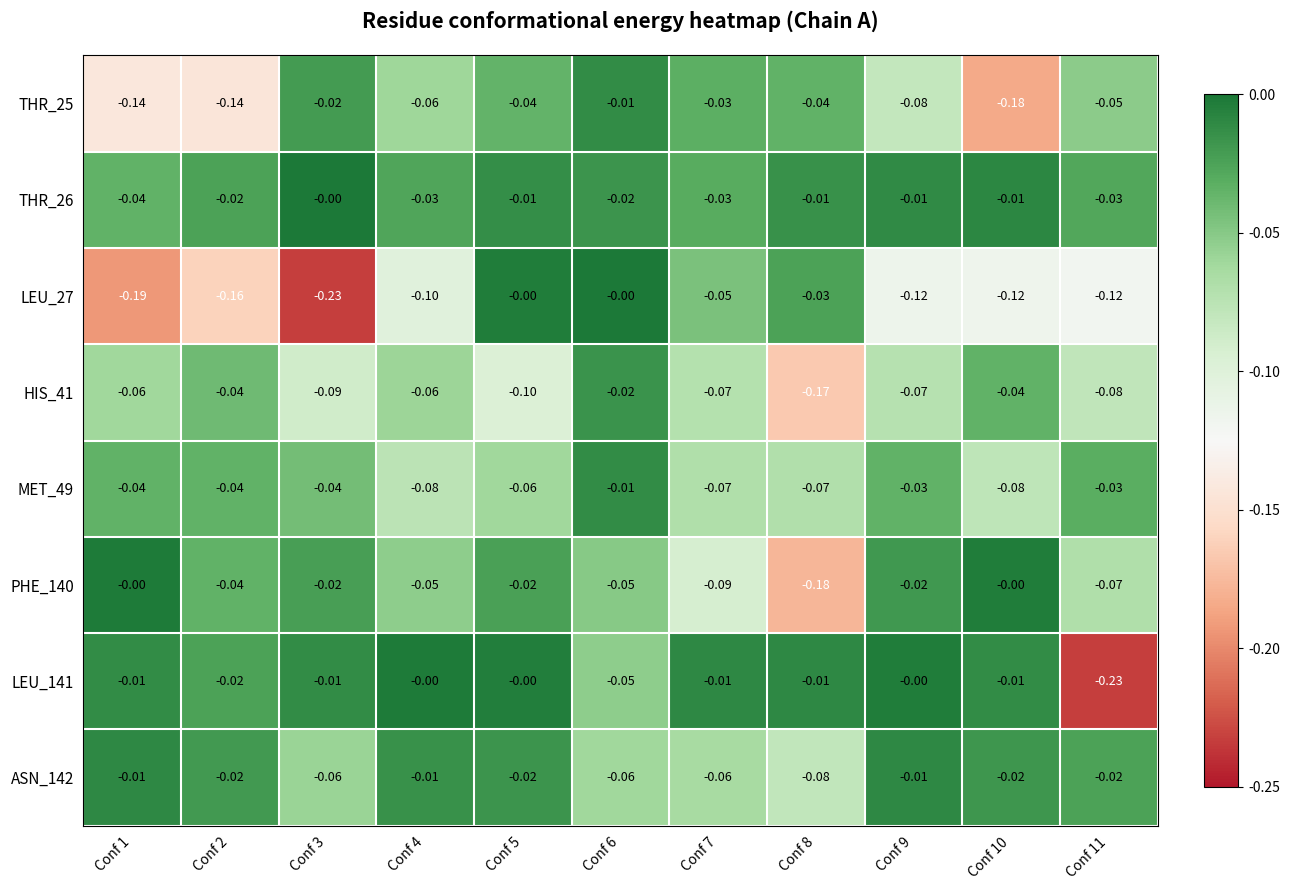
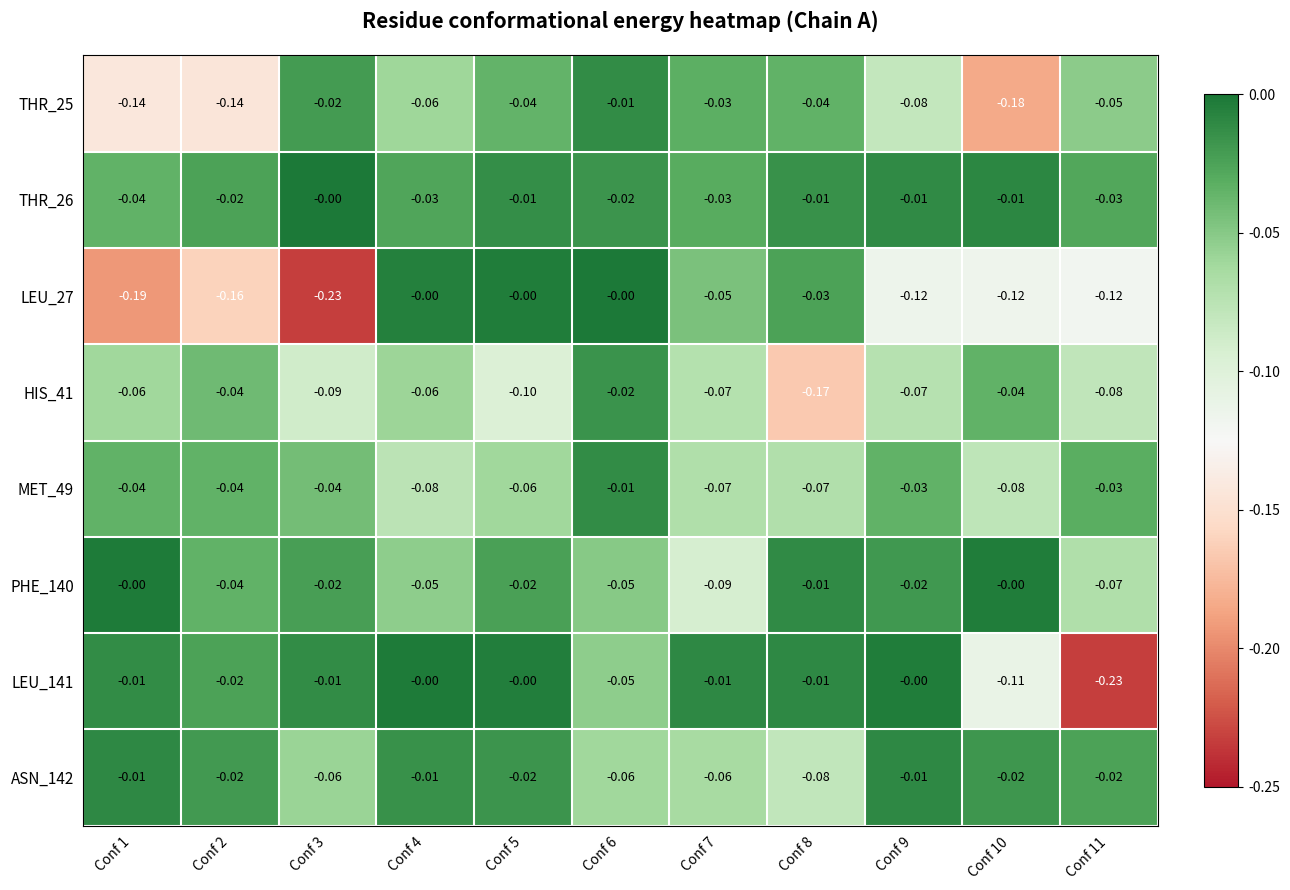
  {
    "THR_25": {
      "Conf 1": -0.14,
      "Conf 2": -0.14,
      "Conf 3": -0.02,
      "Conf 4": -0.06,
      "Conf 5": -0.04,
      "Conf 6": -0.01,
      "Conf 7": -0.03,
      "Conf 8": -0.04,
      "Conf 9": -0.08,
      "Conf 10": -0.18,
      "Conf 11": -0.05
    },
    "THR_26": {
      "Conf 1": -0.04,
      "Conf 2": -0.02,
      "Conf 3": -0.00,
      "Conf 4": -0.03,
      "Conf 5": -0.01,
      "Conf 6": -0.02,
      "Conf 7": -0.03,
      "Conf 8": -0.01,
      "Conf 9": -0.01,
      "Conf 10": -0.01,
      "Conf 11": -0.03
    },
    "LEU_27": {
      "Conf 1": -0.19,
      "Conf 2": -0.16,
      "Conf 3": -0.23,
-     "Conf 4": -0.10,
+     "Conf 4": -0.00,
      "Conf 5": -0.00,
      "Conf 6": -0.00,
      "Conf 7": -0.05,
      "Conf 8": -0.03,
      "Conf 9": -0.12,
      "Conf 10": -0.12,
      "Conf 11": -0.12
    },
    "HIS_41": {
      "Conf 1": -0.06,
      "Conf 2": -0.04,
      "Conf 3": -0.09,
      "Conf 4": -0.06,
      "Conf 5": -0.10,
      "Conf 6": -0.02,
      "Conf 7": -0.07,
      "Conf 8": -0.17,
      "Conf 9": -0.07,
      "Conf 10": -0.04,
      "Conf 11": -0.08
    },
    "MET_49": {
      "Conf 1": -0.04,
      "Conf 2": -0.04,
      "Conf 3": -0.04,
      "Conf 4": -0.08,
      "Conf 5": -0.06,
      "Conf 6": -0.01,
      "Conf 7": -0.07,
      "Conf 8": -0.07,
      "Conf 9": -0.03,
      "Conf 10": -0.08,
      "Conf 11": -0.03
    },
    "PHE_140": {
      "Conf 1": -0.00,
      "Conf 2": -0.04,
      "Conf 3": -0.02,
      "Conf 4": -0.05,
      "Conf 5": -0.02,
      "Conf 6": -0.05,
      "Conf 7": -0.09,
-     "Conf 8": -0.18,
+     "Conf 8": -0.01,
      "Conf 9": -0.02,
      "Conf 10": -0.00,
      "Conf 11": -0.07
    },
    "LEU_141": {
      "Conf 1": -0.01,
      "Conf 2": -0.02,
      "Conf 3": -0.01,
      "Conf 4": -0.00,
      "Conf 5": -0.00,
      "Conf 6": -0.05,
      "Conf 7": -0.01,
      "Conf 8": -0.01,
      "Conf 9": -0.00,
-     "Conf 10": -0.01,
+     "Conf 10": -0.11,
      "Conf 11": -0.23
    },
    "ASN_142": {
      "Conf 1": -0.01,
      "Conf 2": -0.02,
      "Conf 3": -0.06,
      "Conf 4": -0.01,
      "Conf 5": -0.02,
      "Conf 6": -0.06,
      "Conf 7": -0.06,
      "Conf 8": -0.08,
      "Conf 9": -0.01,
      "Conf 10": -0.02,
      "Conf 11": -0.02
    }
  }
